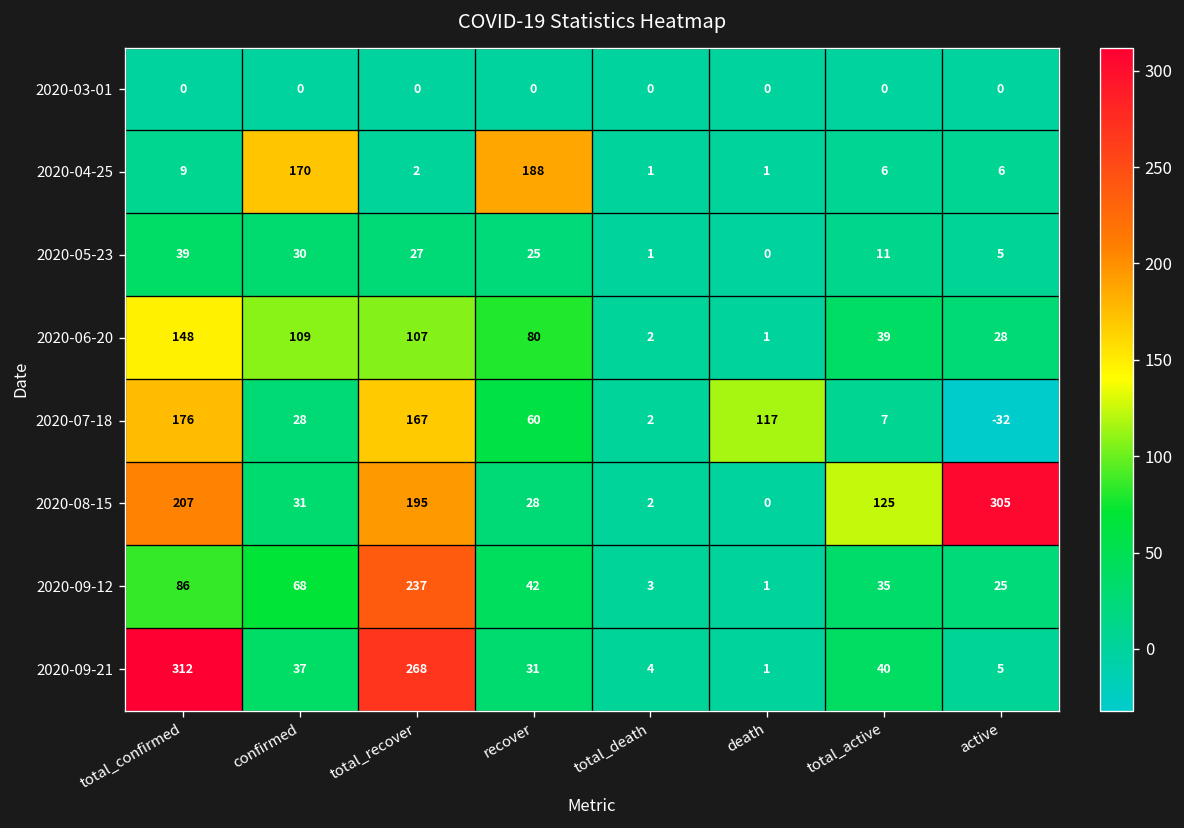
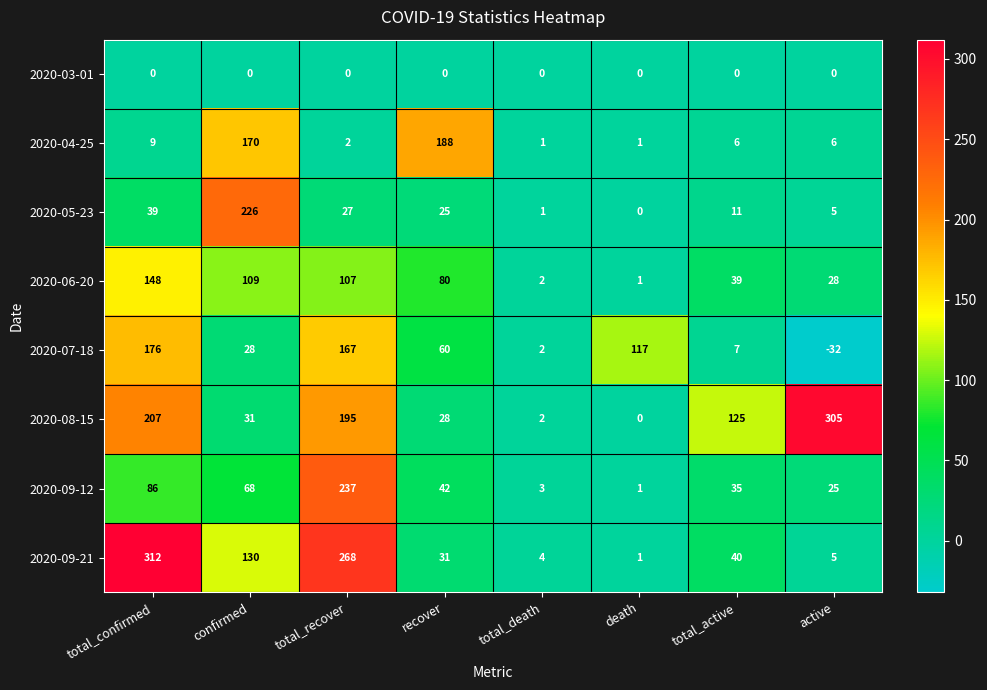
  {
    "2020-03-01": {
      "total_confirmed": 0,
      "confirmed": 0,
      "total_recover": 0,
      "recover": 0,
      "total_death": 0,
      "death": 0,
      "total_active": 0,
      "active": 0
    },
    "2020-04-25": {
      "total_confirmed": 9,
      "confirmed": 170,
      "total_recover": 2,
      "recover": 188,
      "total_death": 1,
      "death": 1,
      "total_active": 6,
      "active": 6
    },
    "2020-05-23": {
      "total_confirmed": 39,
-     "confirmed": 30,
+     "confirmed": 226,
      "total_recover": 27,
      "recover": 25,
      "total_death": 1,
      "death": 0,
      "total_active": 11,
      "active": 5
    },
    "2020-06-20": {
      "total_confirmed": 148,
      "confirmed": 109,
      "total_recover": 107,
      "recover": 80,
      "total_death": 2,
      "death": 1,
      "total_active": 39,
      "active": 28
    },
    "2020-07-18": {
      "total_confirmed": 176,
      "confirmed": 28,
      "total_recover": 167,
      "recover": 60,
      "total_death": 2,
      "death": 117,
      "total_active": 7,
      "active": -32
    },
    "2020-08-15": {
      "total_confirmed": 207,
      "confirmed": 31,
      "total_recover": 195,
      "recover": 28,
      "total_death": 2,
      "death": 0,
      "total_active": 125,
      "active": 305
    },
    "2020-09-12": {
      "total_confirmed": 86,
      "confirmed": 68,
      "total_recover": 237,
      "recover": 42,
      "total_death": 3,
      "death": 1,
      "total_active": 35,
      "active": 25
    },
    "2020-09-21": {
      "total_confirmed": 312,
-     "confirmed": 37,
+     "confirmed": 130,
      "total_recover": 268,
      "recover": 31,
      "total_death": 4,
      "death": 1,
      "total_active": 40,
      "active": 5
    }
  }
